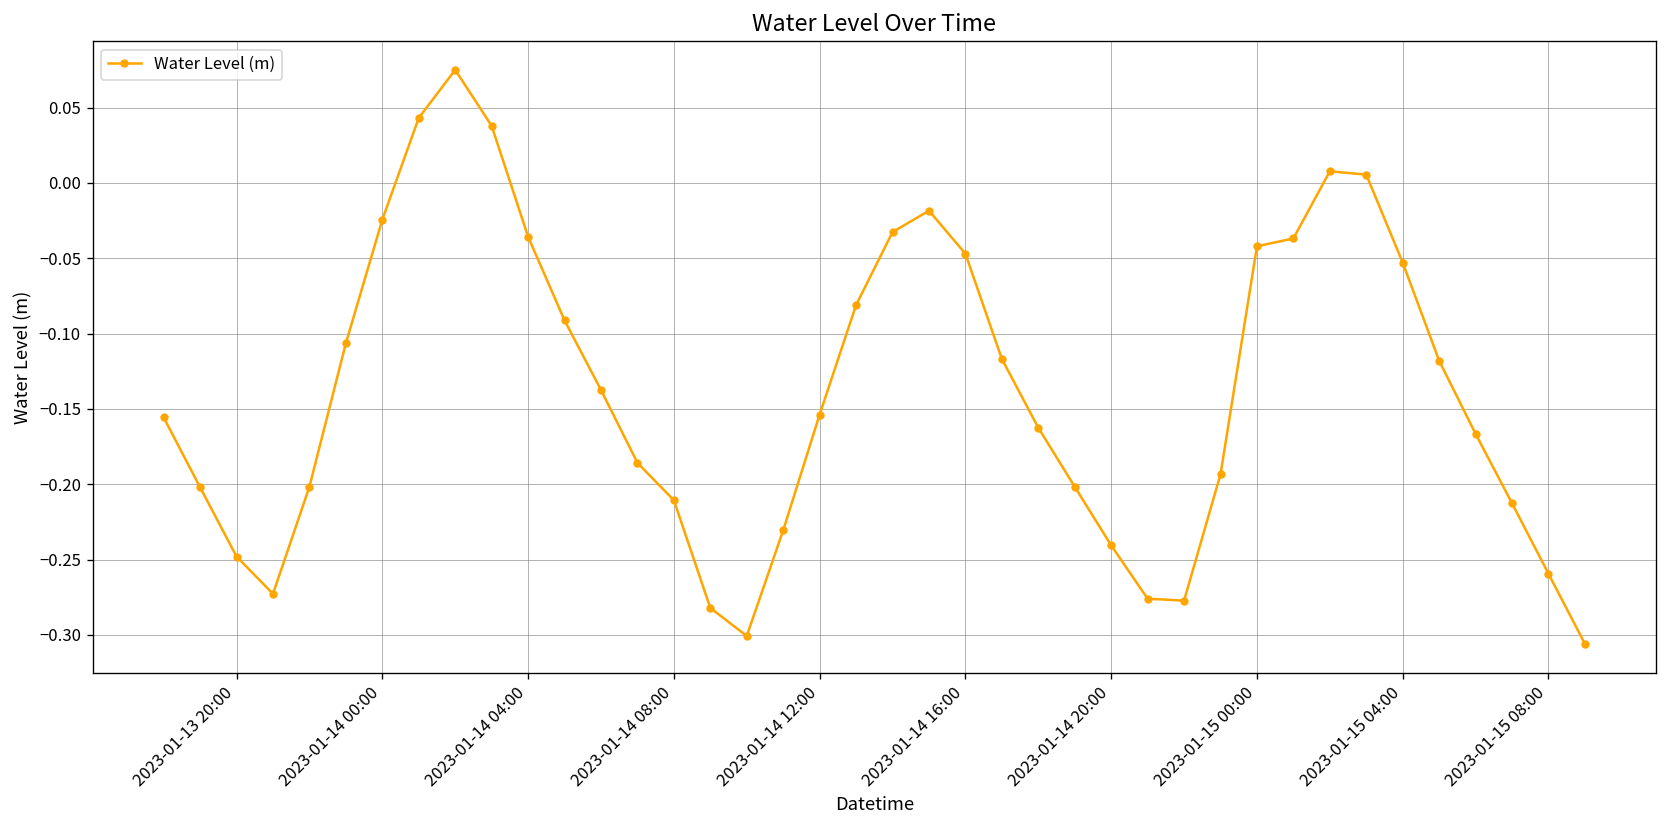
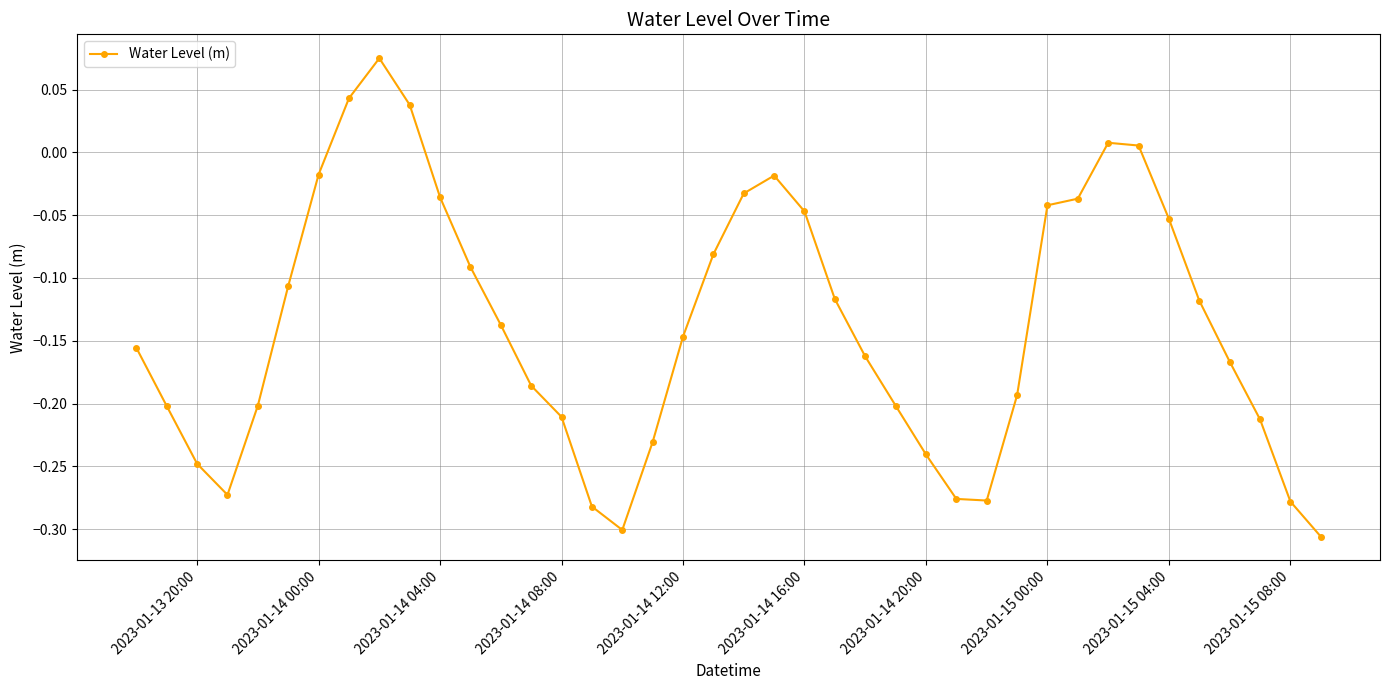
  {
    "2023-01-13 20:00": -0.248,
-   "2023-01-14 00:00": -0.024,
+   "2023-01-14 00:00": -0.018,
    "2023-01-14 04:00": -0.036,
    "2023-01-14 08:00": -0.211,
-   "2023-01-14 12:00": -0.154,
+   "2023-01-14 12:00": -0.147,
    "2023-01-14 16:00": -0.047,
    "2023-01-14 20:00": -0.241,
    "2023-01-15 00:00": -0.042,
    "2023-01-15 04:00": -0.053,
-   "2023-01-15 08:00": -0.259
+   "2023-01-15 08:00": -0.278
  }
